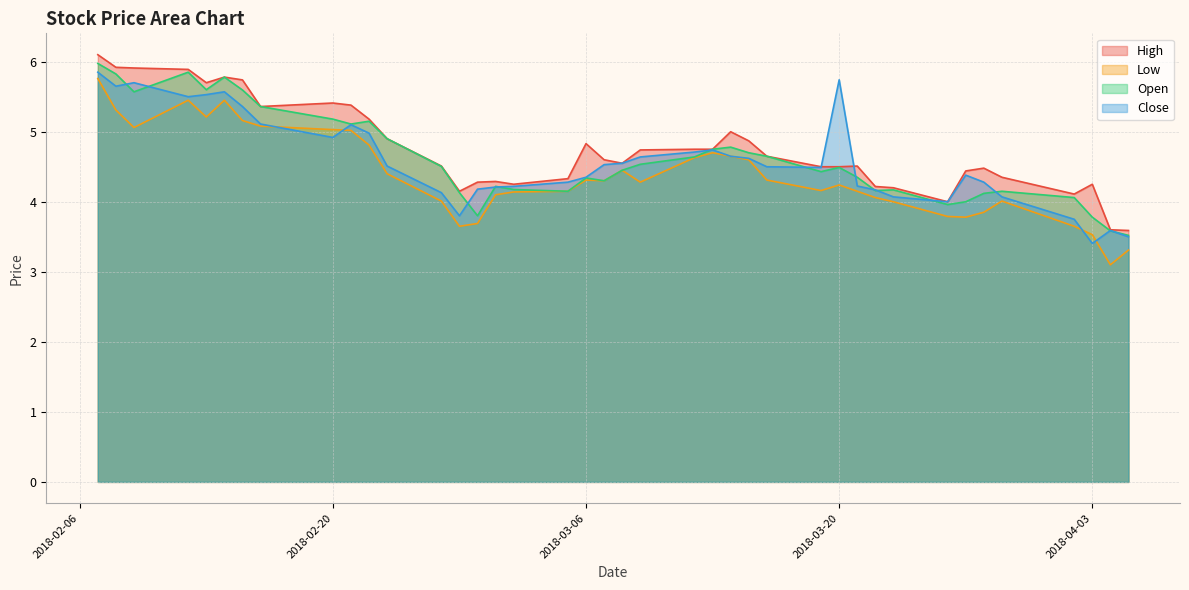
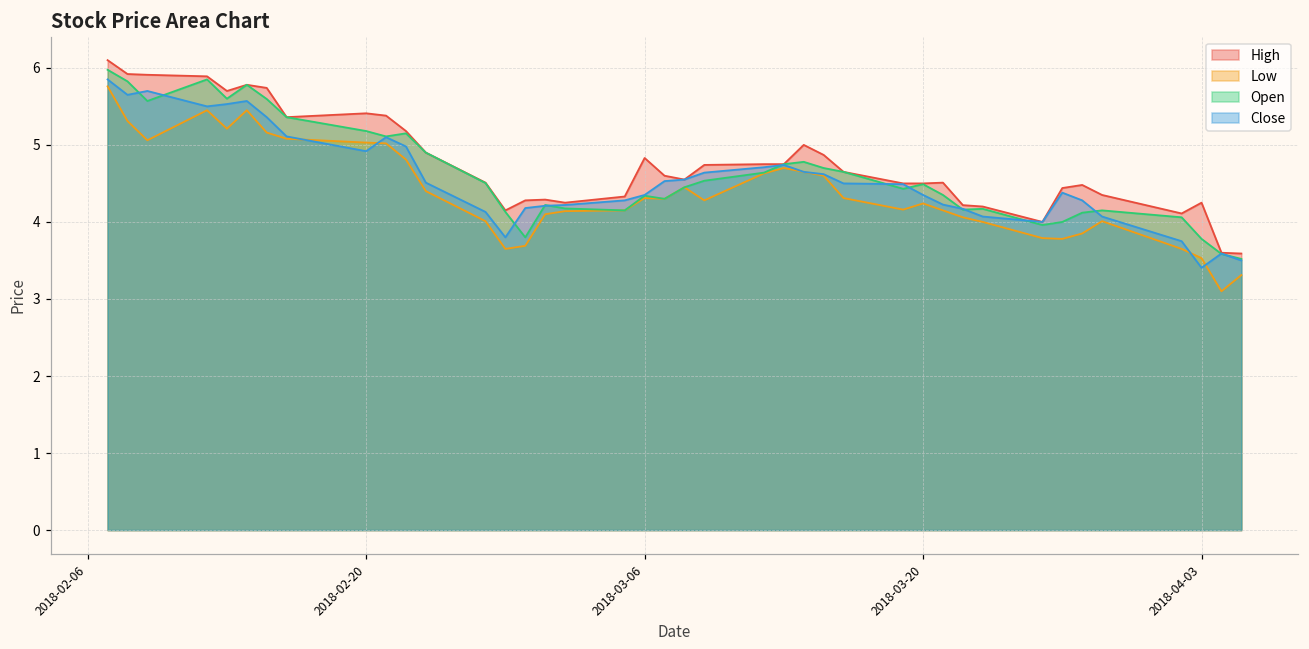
  {
    "Open": {
      "2018-02-20": 5.2,
      "2018-04-03": 3.8
    },
    "Close": {
      "2018-02-20": 4.9,
-     "2018-03-20": 5.7,
+     "2018-03-20": 4.3,
      "2018-04-03": 3.4
    }
  }
